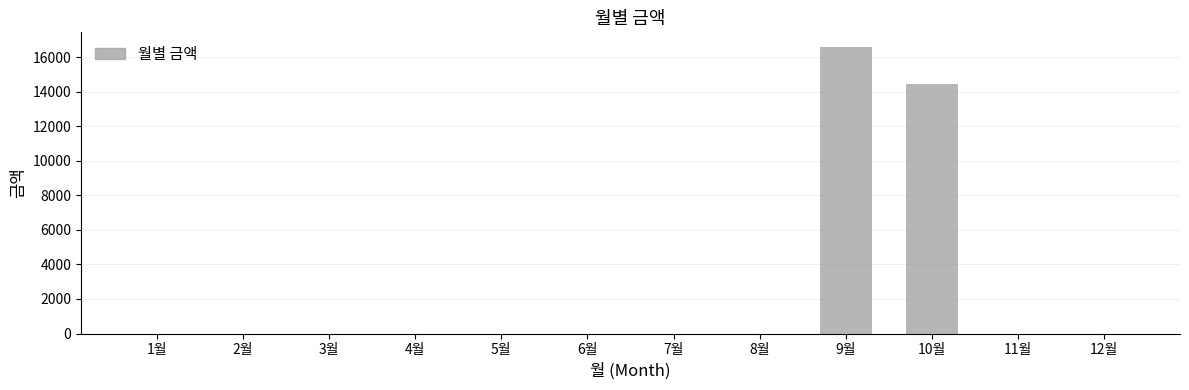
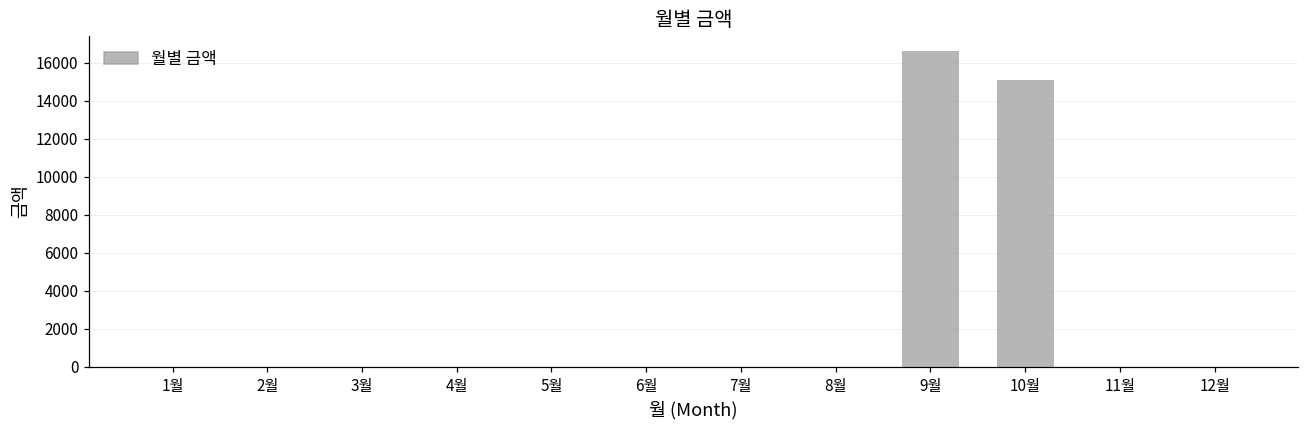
  {
    "1월": 0,
    "2월": 0,
    "3월": 0,
    "4월": 0,
    "5월": 0,
    "6월": 0,
    "7월": 0,
    "8월": 0,
    "9월": 16600,
-   "10월": 14400,
+   "10월": 15100,
    "11월": 0,
    "12월": 0
  }
